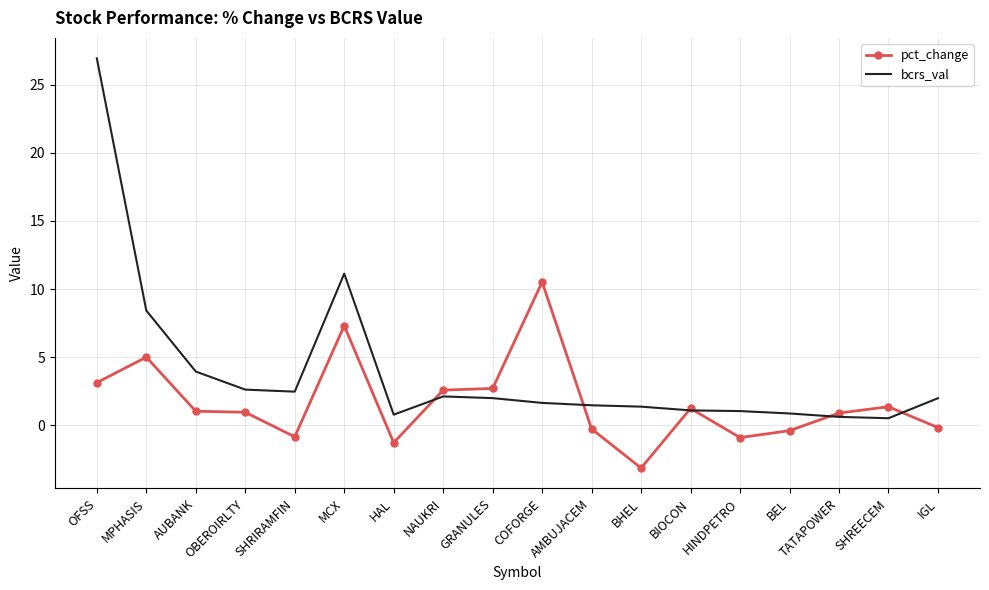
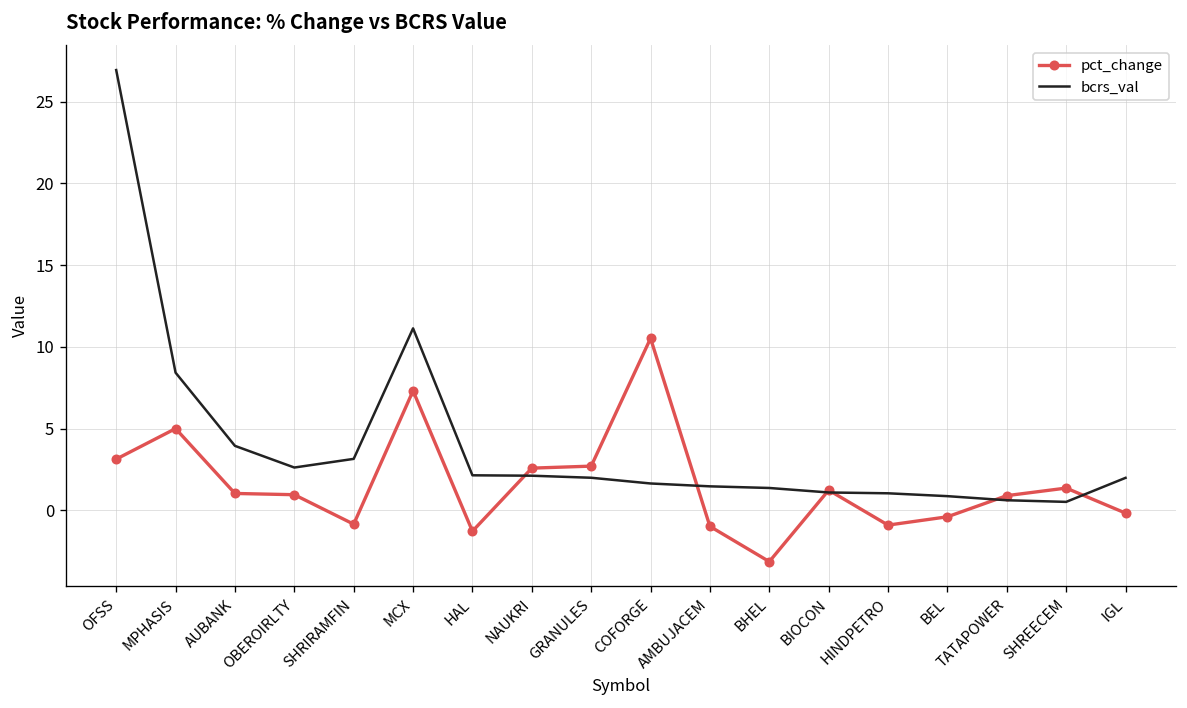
  {
    "pct_change": {
      "OFSS": 3.1,
      "MPHASIS": 5.0,
      "AUBANK": 1.0,
      "OBEROIRLTY": 1.0,
      "SHRIRAMFIN": -0.8,
      "MCX": 7.3,
      "HAL": -1.3,
      "NAUKRI": 2.6,
      "GRANULES": 2.7,
      "COFORGE": 10.5,
-     "AMBUJACEM": -0.3,
+     "AMBUJACEM": -1.0,
      "BHEL": -3.1,
      "HINDPETRO": -0.9,
      "BEL": -0.4,
      "TATAPOWER": 0.9,
      "SHREECEM": 1.4,
      "IGL": -0.2
    },
    "bcrs_val": {
      "OFSS": 26.9,
      "MPHASIS": 8.4,
      "AUBANK": 4.0,
      "OBEROIRLTY": 2.6,
-     "SHRIRAMFIN": 2.5,
+     "SHRIRAMFIN": 3.2,
      "MCX": 11.1,
-     "HAL": 0.8,
+     "HAL": 2.2,
      "NAUKRI": 2.1,
      "GRANULES": 2.0,
      "COFORGE": 1.7,
      "AMBUJACEM": 1.5,
      "BHEL": 1.4,
      "HINDPETRO": 1.0,
      "BEL": 0.9,
      "TATAPOWER": 0.6,
      "SHREECEM": 0.5,
      "IGL": 2.0
    }
  }
